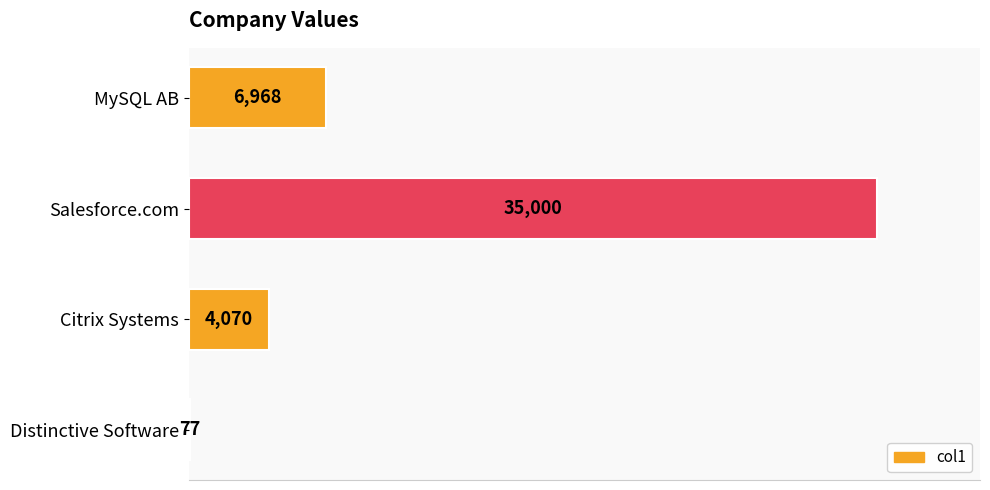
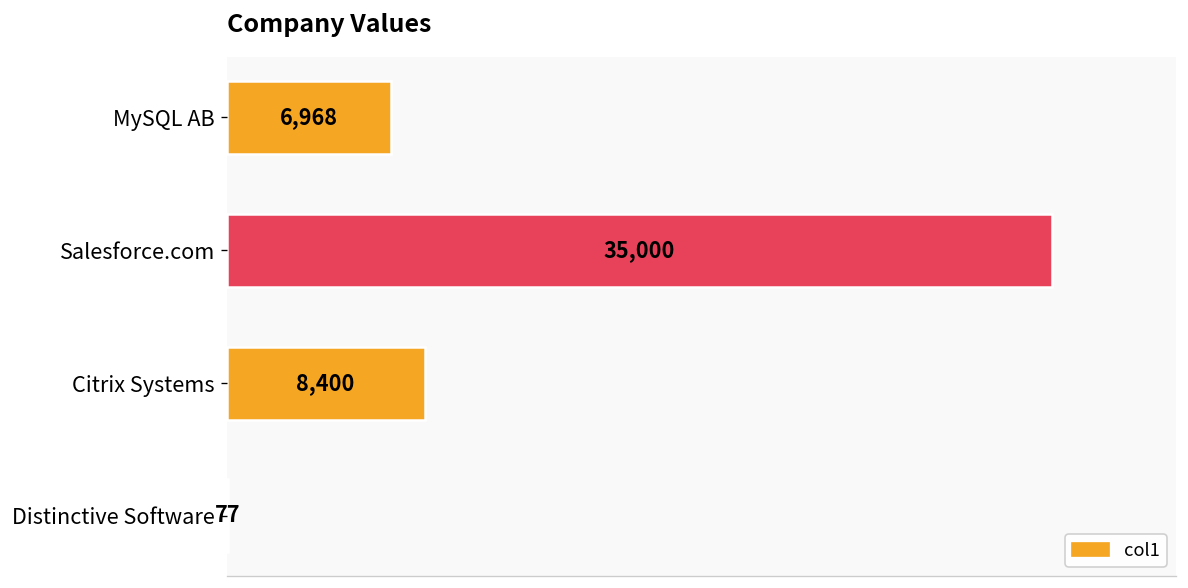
  {
    "MySQL AB": "6,968",
    "Salesforce.com": "35,000",
-   "Citrix Systems": "4,070",
+   "Citrix Systems": "8,400",
    "Distinctive Software": "77"
  }
